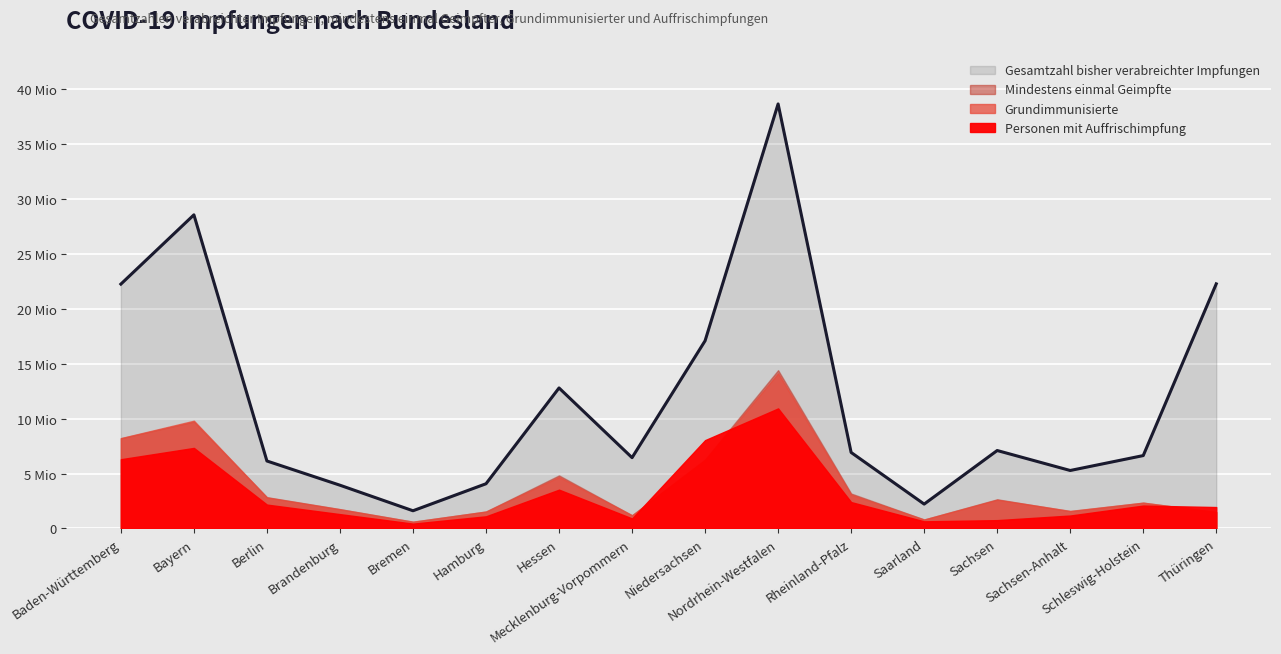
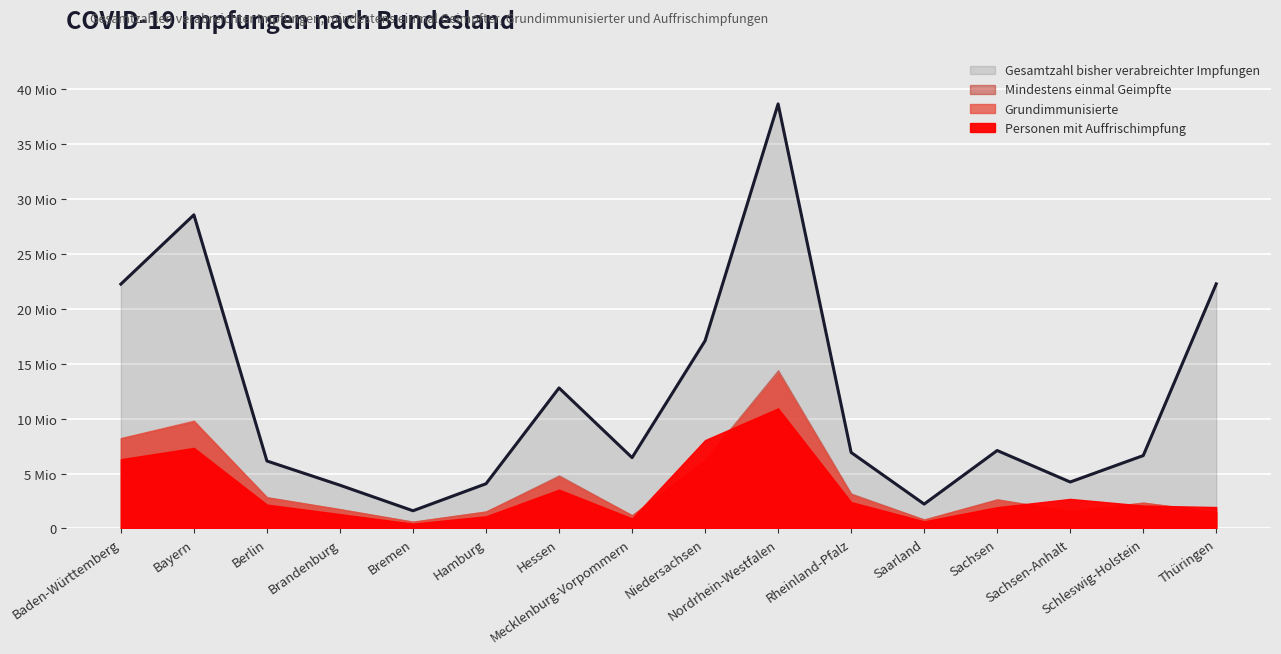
  {
    "Gesamtzahl bisher verabreichter Impfungen": {
      "Baden-Württemberg": "22.3 Mio",
      "Bayern": "28.6 Mio",
      "Berlin": "6.1 Mio",
      "Brandenburg": "3.9 Mio",
      "Bremen": "1.6 Mio",
      "Hamburg": "4.1 Mio",
      "Hessen": "12.8 Mio",
      "Mecklenburg-Vorpommern": "6.4 Mio",
      "Niedersachsen": "17.1 Mio",
      "Nordrhein-Westfalen": "38.7 Mio",
      "Rheinland-Pfalz": "6.9 Mio",
      "Saarland": "2.2 Mio",
      "Sachsen": "7.1 Mio",
-     "Sachsen-Anhalt": "5.3 Mio",
+     "Sachsen-Anhalt": "4.2 Mio",
      "Schleswig-Holstein": "6.6 Mio",
      "Thüringen": "22.3 Mio"
    },
    "Personen mit Auffrischimpfung": {
      "Baden-Württemberg": "6.3 Mio",
      "Bayern": "7.3 Mio",
      "Berlin": "2.2 Mio",
      "Brandenburg": "1.3 Mio",
      "Hamburg": "1.1 Mio",
      "Hessen": "3.5 Mio",
      "Mecklenburg-Vorpommern": "0.9 Mio",
      "Niedersachsen": "8.0 Mio",
      "Nordrhein-Westfalen": "10.9 Mio",
      "Rheinland-Pfalz": "2.4 Mio",
-     "Sachsen": "0.8 Mio",
-     "Sachsen-Anhalt": "1.2 Mio",
+     "Sachsen": "1.9 Mio",
+     "Sachsen-Anhalt": "2.7 Mio",
      "Schleswig-Holstein": "2.1 Mio",
      "Thüringen": "1.9 Mio"
    }
  }
